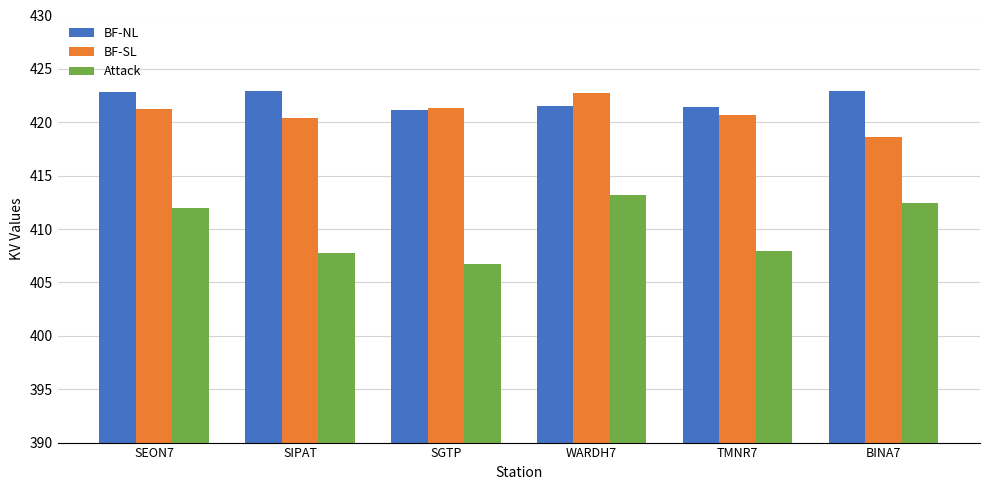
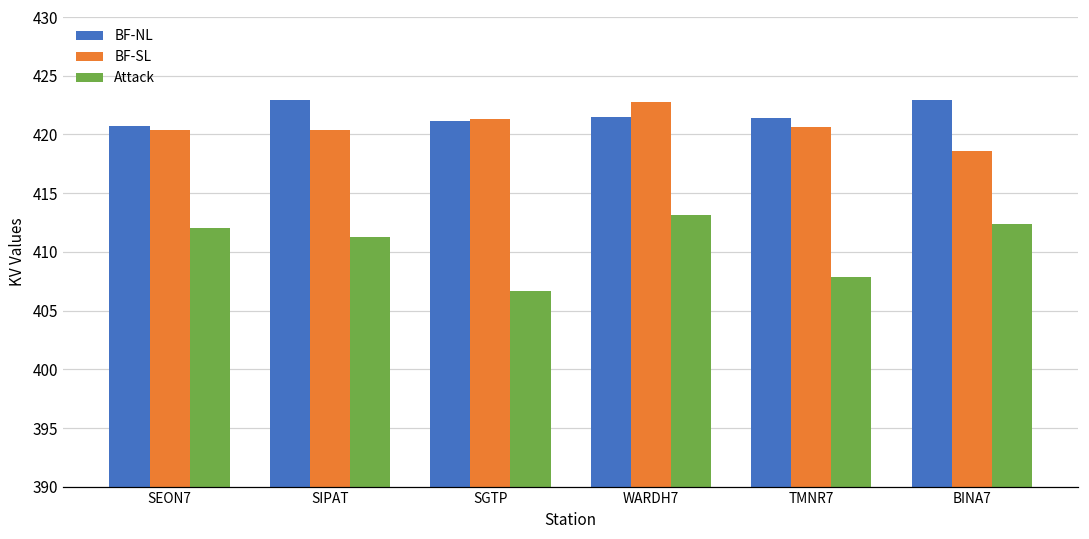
  {
    "BF-NL": {
-     "SEON7": 422.8,
+     "SEON7": 420.8,
      "SIPAT": 423.0,
      "SGTP": 421.2,
      "WARDH7": 421.5,
      "TMNR7": 421.4,
      "BINA7": 423.0
    },
    "BF-SL": {
-     "SEON7": 421.2,
+     "SEON7": 420.4,
      "SIPAT": 420.4,
      "SGTP": 421.3,
      "WARDH7": 422.7,
      "TMNR7": 420.7,
      "BINA7": 418.6
    },
    "Attack": {
      "SEON7": 412.0,
-     "SIPAT": 407.8,
+     "SIPAT": 411.2,
      "SGTP": 406.7,
      "WARDH7": 413.2,
      "TMNR7": 407.9,
      "BINA7": 412.4
    }
  }
